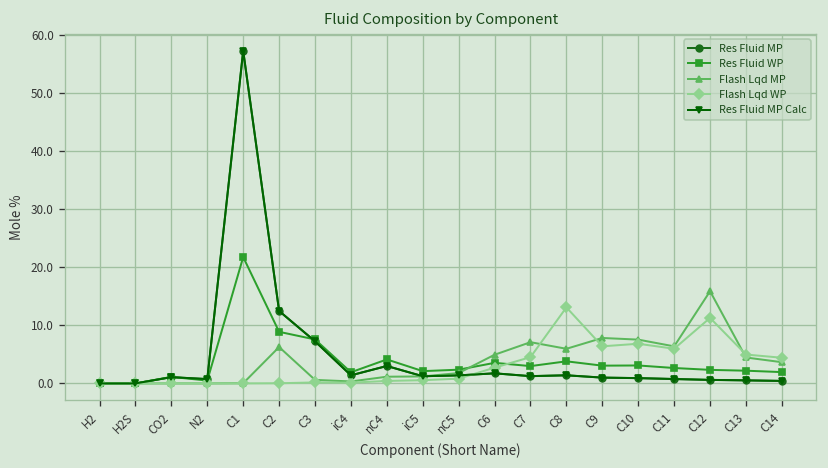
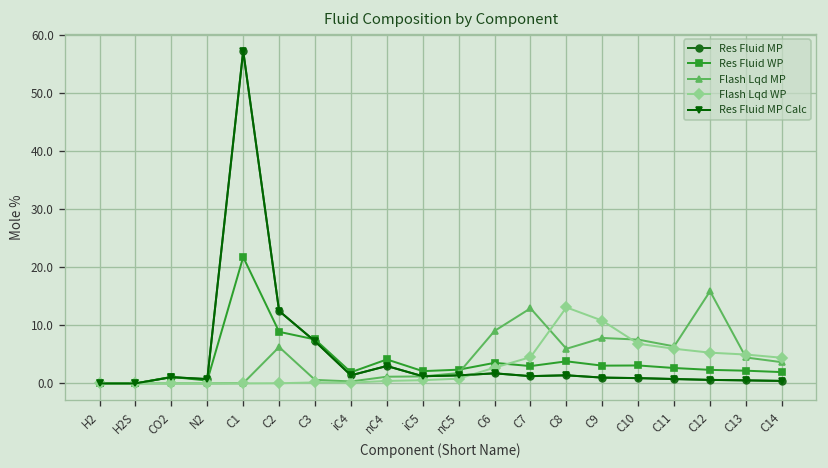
  {
    "Flash Lqd MP": {
      "C2": 6,
      "nC4": 1,
-     "C6": 5,
-     "C7": 7,
+     "C6": 9,
+     "C7": 13,
      "C8": 6,
      "C9": 8,
      "C10": 8,
      "C12": 16,
      "C14": 4
    },
    "Flash Lqd WP": {
      "C2": 0,
      "nC4": 0,
      "iC5": 1,
      "nC5": 1,
      "C6": 3,
      "C7": 5,
      "C8": 13,
-     "C9": 6,
+     "C9": 11,
      "C10": 7,
-     "C12": 11,
+     "C12": 5,
      "C14": 4
    }
  }
